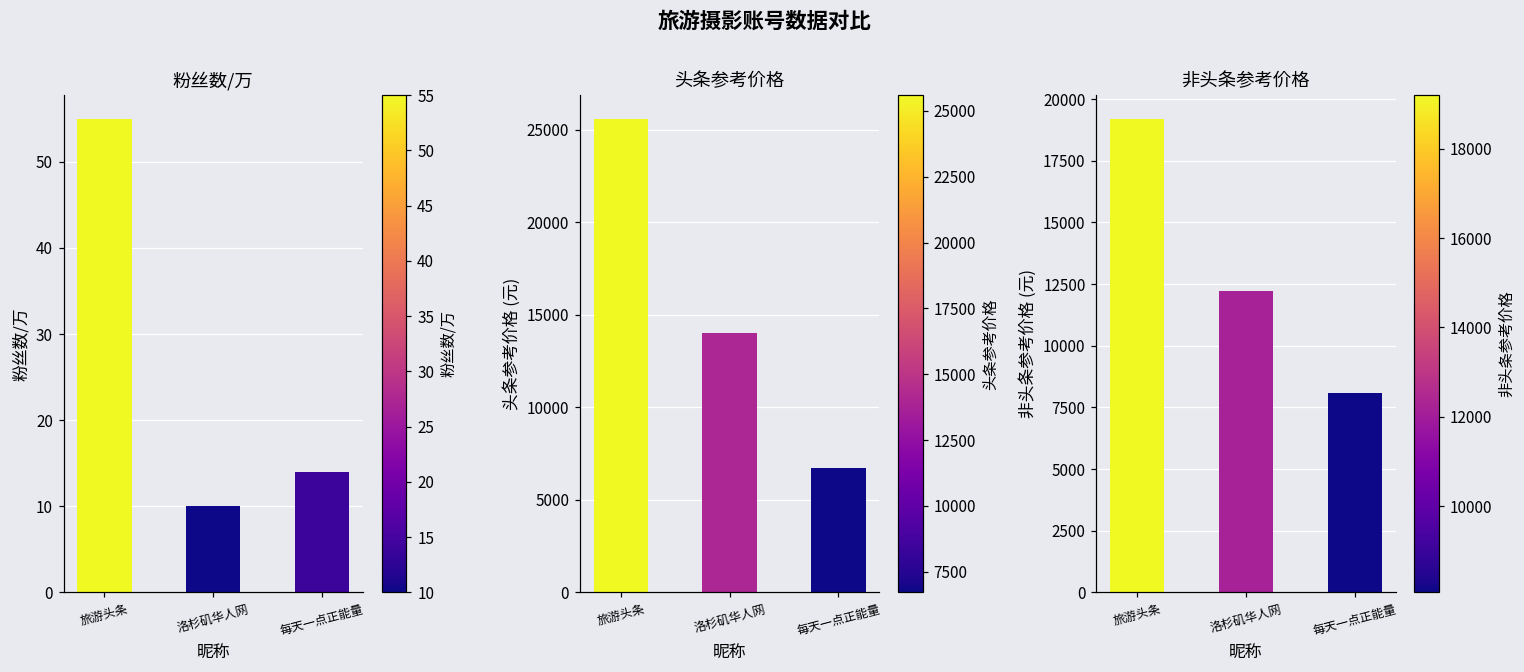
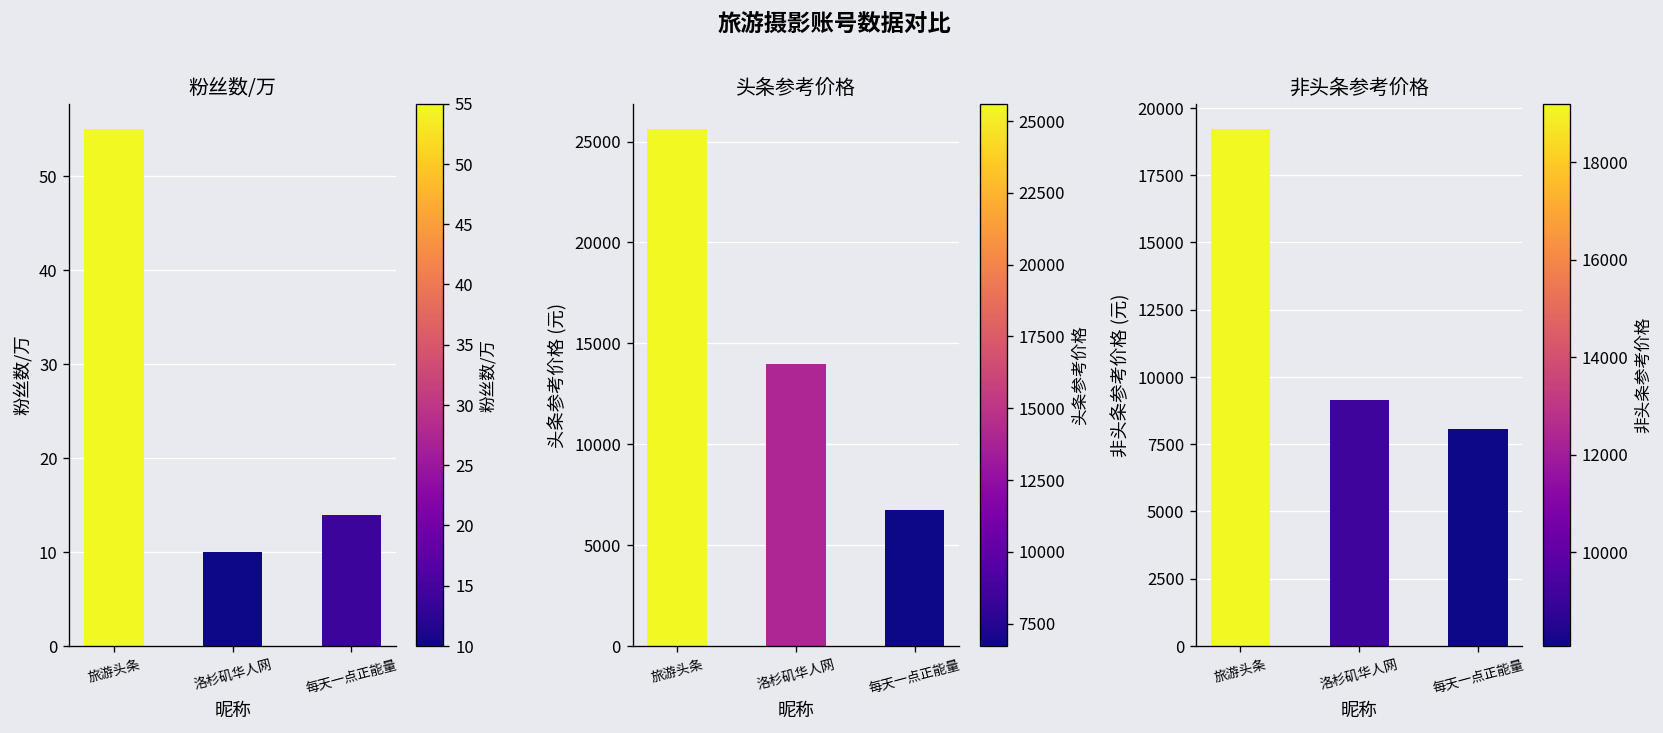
  {
    "粉丝数/万": {
      "旅游头条": 55,
      "洛杉矶华人网": 10,
      "每天一点正能量": 14
    },
    "头条参考价格": {
      "旅游头条": 25600,
      "洛杉矶华人网": 14000,
      "每天一点正能量": 6700
    },
    "非头条参考价格": {
      "旅游头条": 19200,
-     "洛杉矶华人网": 12200,
+     "洛杉矶华人网": 9200,
      "每天一点正能量": 8100
    }
  }
